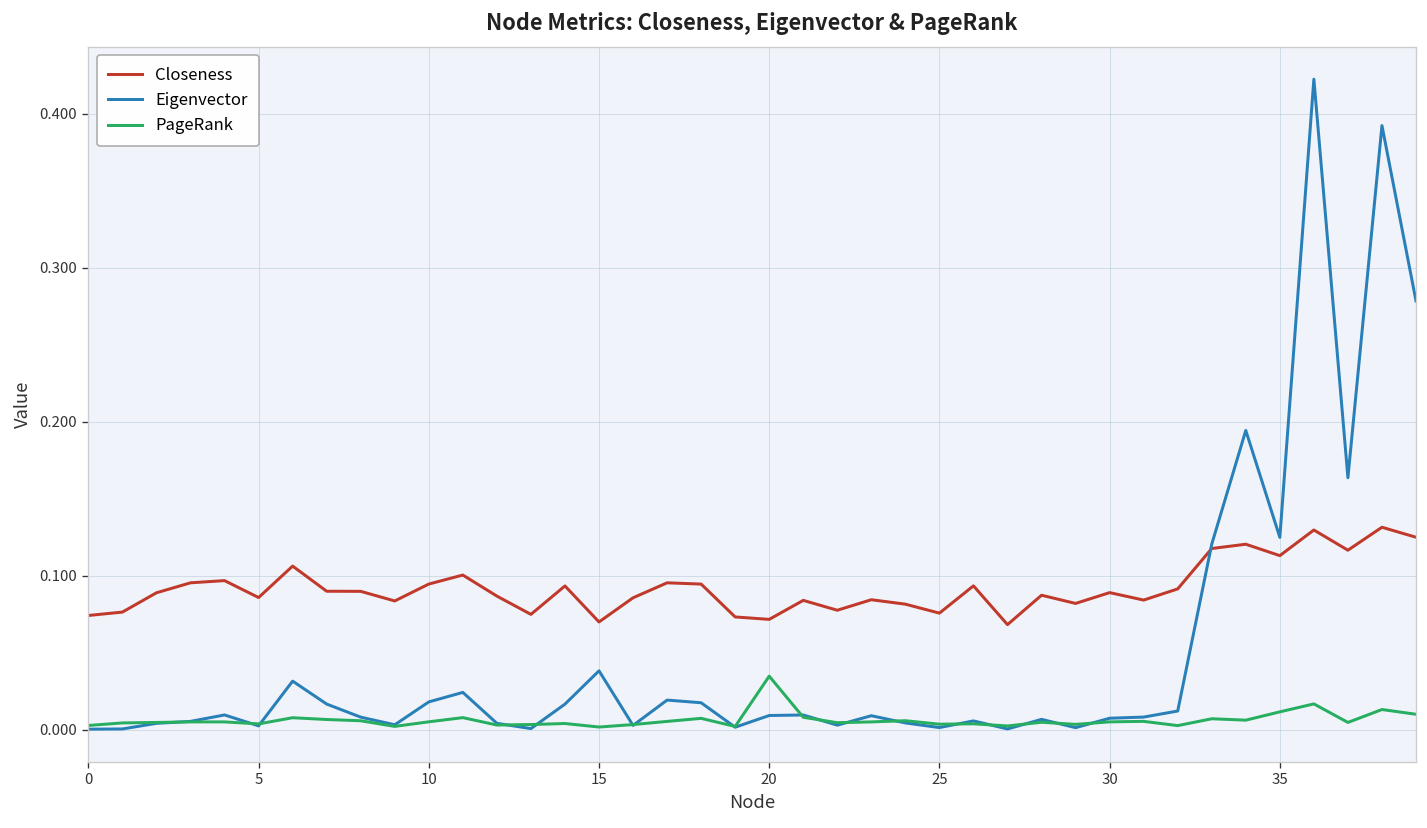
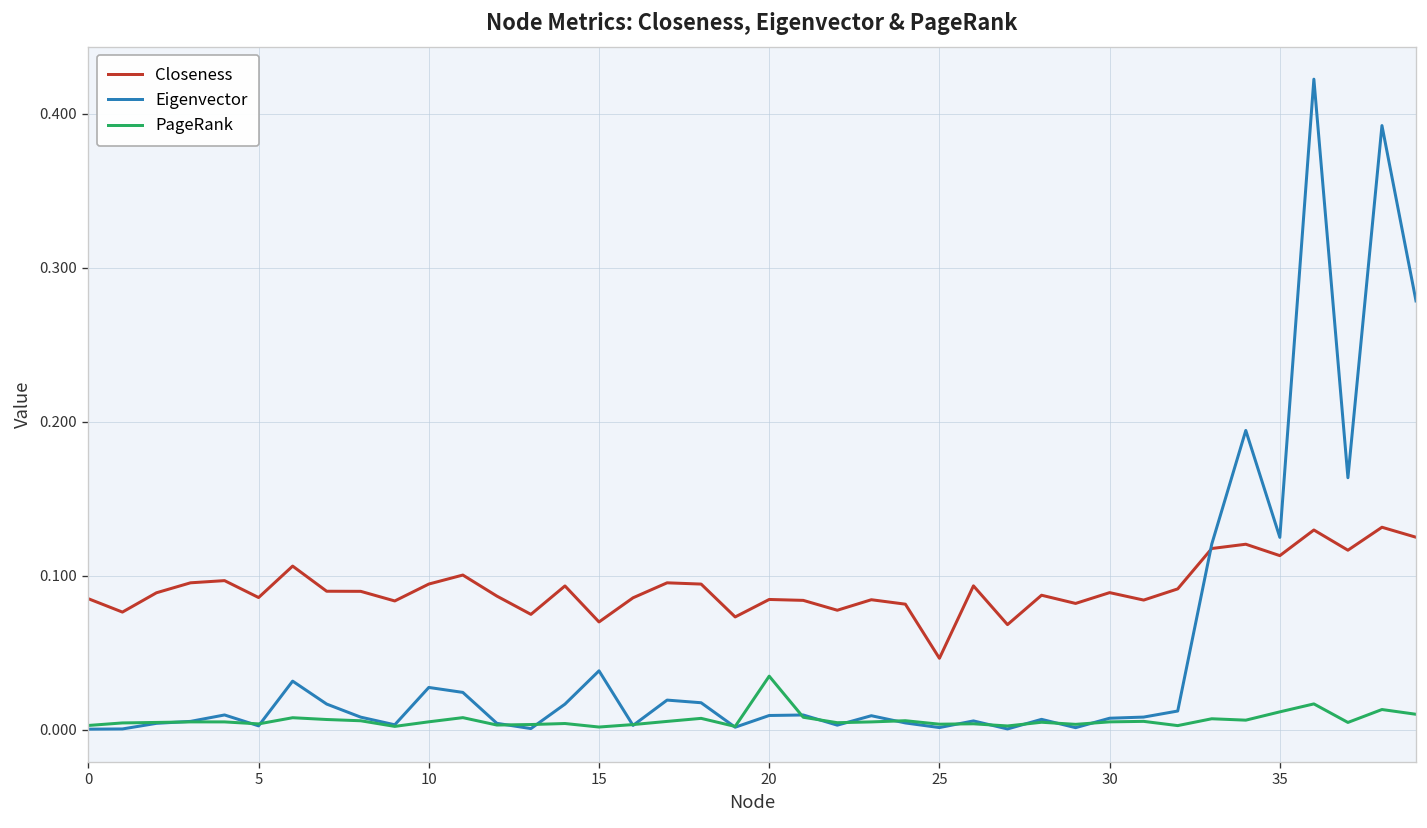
  {
    "Closeness": {
-     "0": 0.074,
+     "0": 0.085,
      "5": 0.086,
      "10": 0.095,
      "15": 0.070,
-     "20": 0.072,
-     "25": 0.076,
+     "20": 0.085,
+     "25": 0.046,
      "30": 0.089,
      "35": 0.113
    },
    "Eigenvector": {
      "0": 0.000,
-     "10": 0.018,
+     "10": 0.027,
      "15": 0.038,
      "20": 0.009,
      "25": 0.001,
      "30": 0.007,
      "35": 0.125
    },
    "PageRank": {
      "0": 0.003,
      "10": 0.005,
      "15": 0.002,
      "20": 0.035,
      "25": 0.004,
      "30": 0.005,
      "35": 0.012
    }
  }
